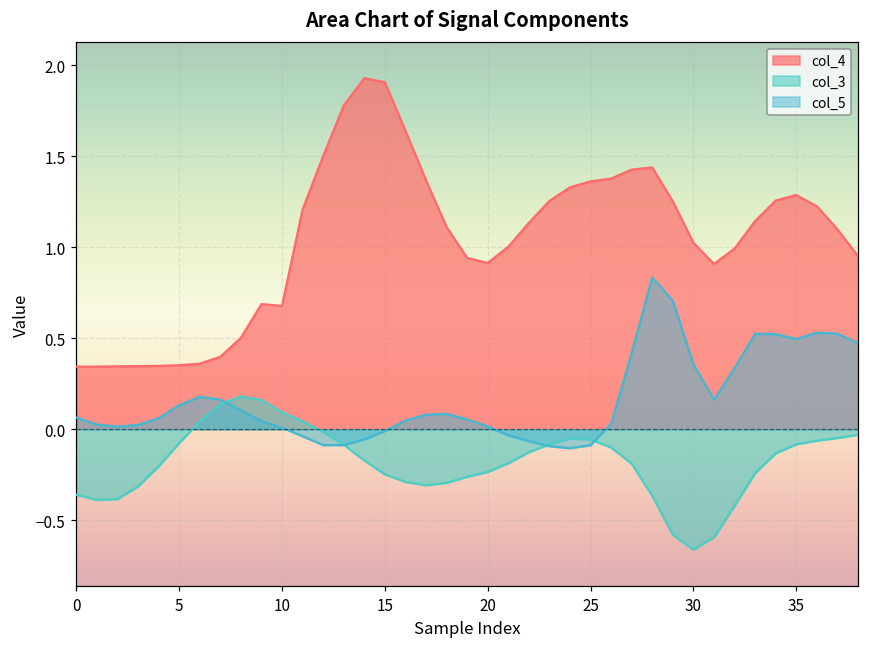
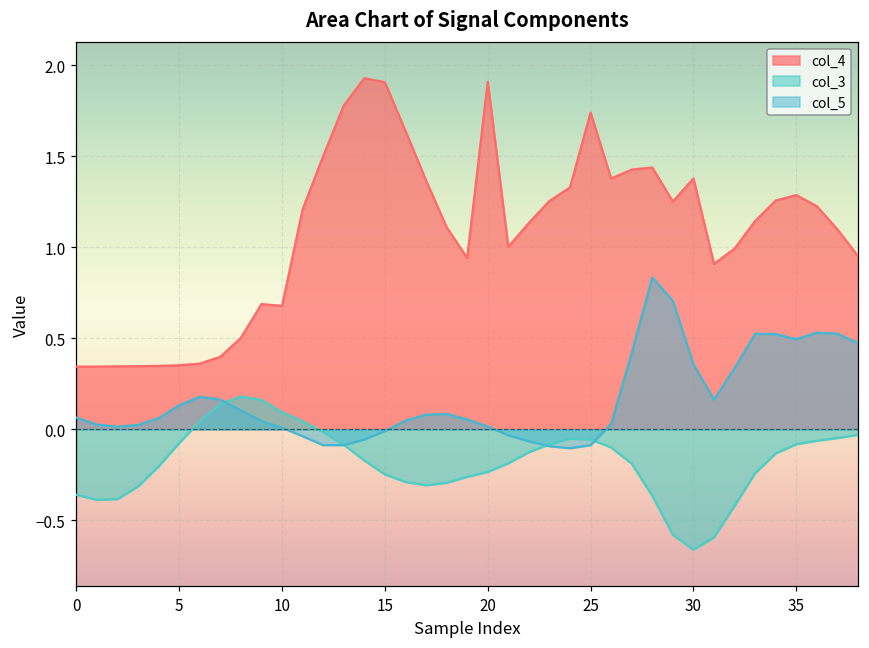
  {
    "col_4": {
      "0": 0.34,
      "5": 0.35,
      "10": 0.68,
      "15": 1.91,
-     "20": 0.91,
-     "25": 1.36,
-     "30": 1.02,
+     "20": 1.91,
+     "25": 1.74,
+     "30": 1.38,
      "35": 1.29
    }
  }
